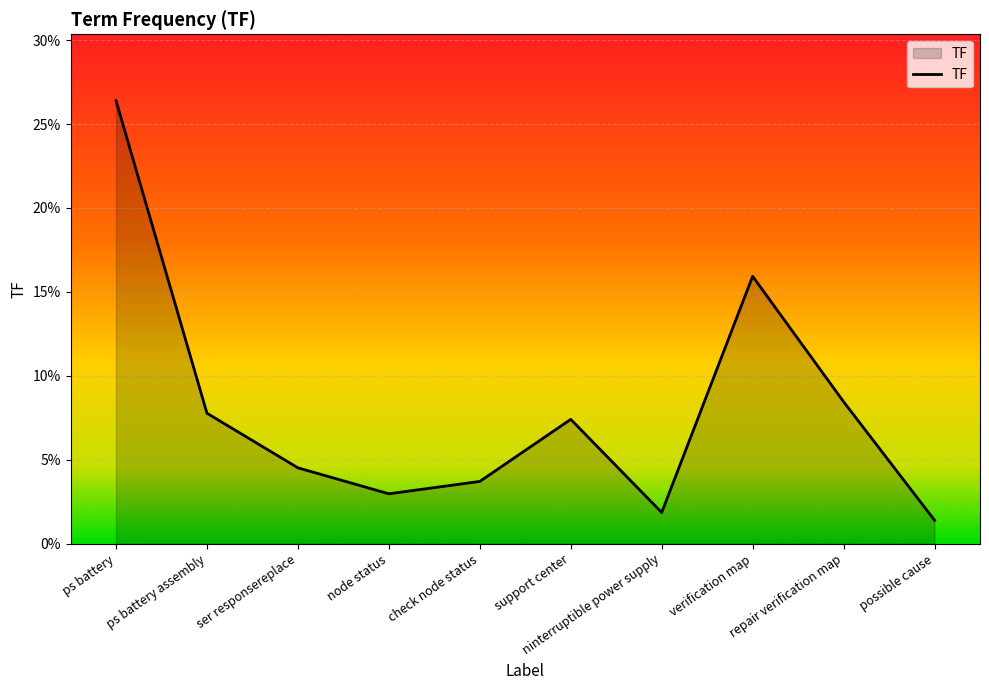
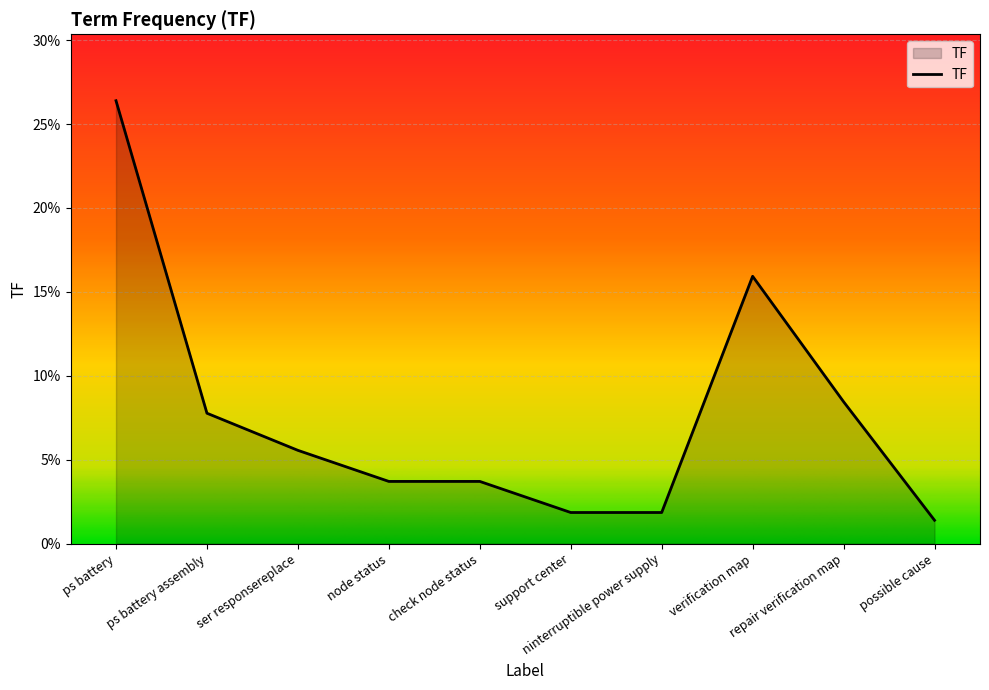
  {
    "ps battery": "26.4%",
    "ps battery assembly": "7.8%",
-   "ser responsereplace": "4.5%",
-   "node status": "3.0%",
+   "ser responsereplace": "5.6%",
+   "node status": "3.7%",
    "check node status": "3.7%",
-   "support center": "7.4%",
+   "support center": "1.9%",
    "ninterruptible power supply": "1.9%",
    "verification map": "15.9%",
    "repair verification map": "8.5%",
    "possible cause": "1.4%"
  }
